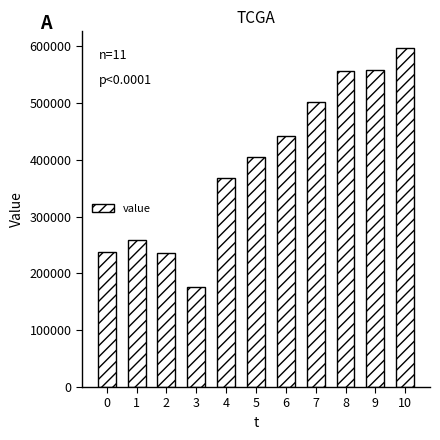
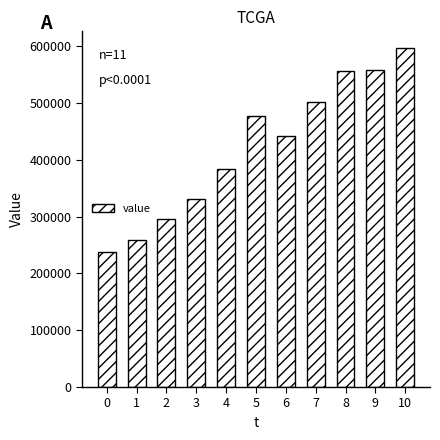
  {
    "0": 240000,
    "1": 260000,
-   "2": 240000,
-   "3": 180000,
-   "4": 370000,
-   "5": 410000,
+   "2": 300000,
+   "3": 330000,
+   "4": 380000,
+   "5": 480000,
    "6": 440000,
    "7": 500000,
    "8": 560000,
    "9": 560000,
    "10": 600000
  }
